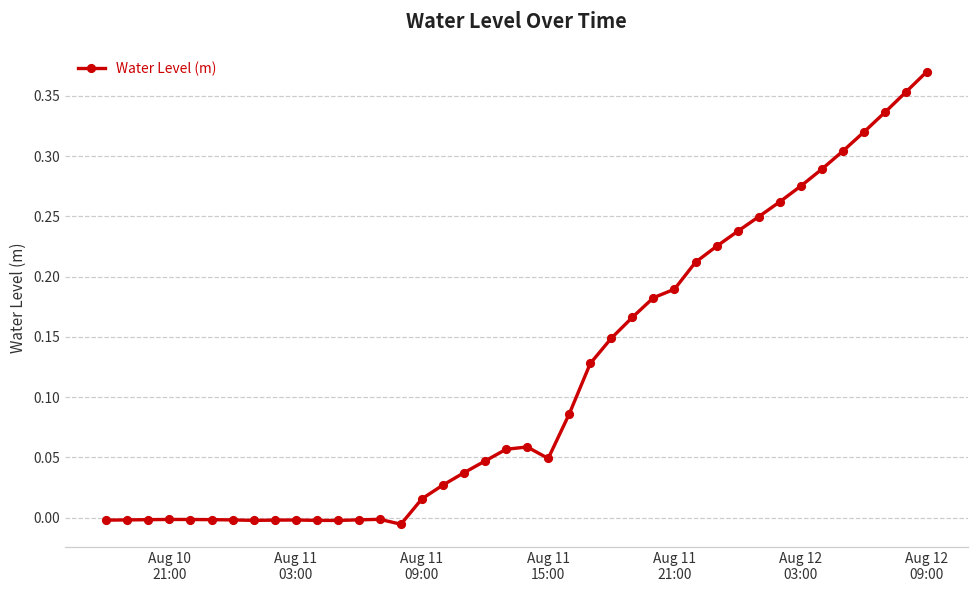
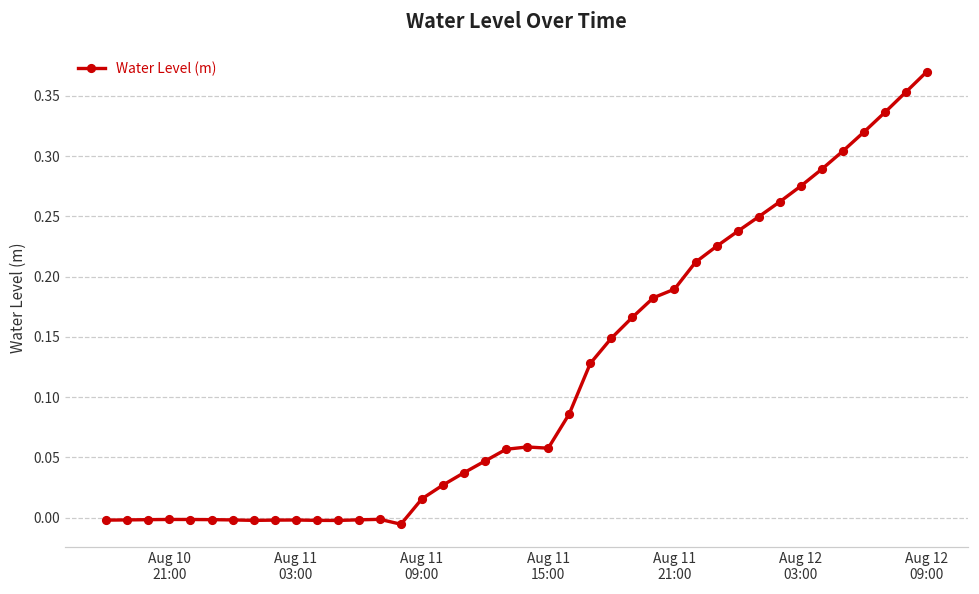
  {
    "Aug 10 21:00": -0.002,
    "Aug 11 03:00": -0.002,
    "Aug 11 09:00": 0.016,
-   "Aug 11 15:00": 0.049,
+   "Aug 11 15:00": 0.058,
    "Aug 11 21:00": 0.190,
    "Aug 12 03:00": 0.275,
    "Aug 12 09:00": 0.370
  }
